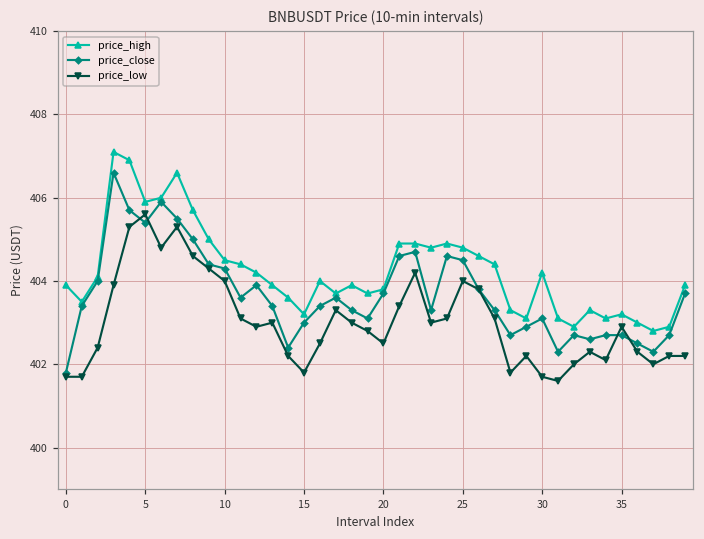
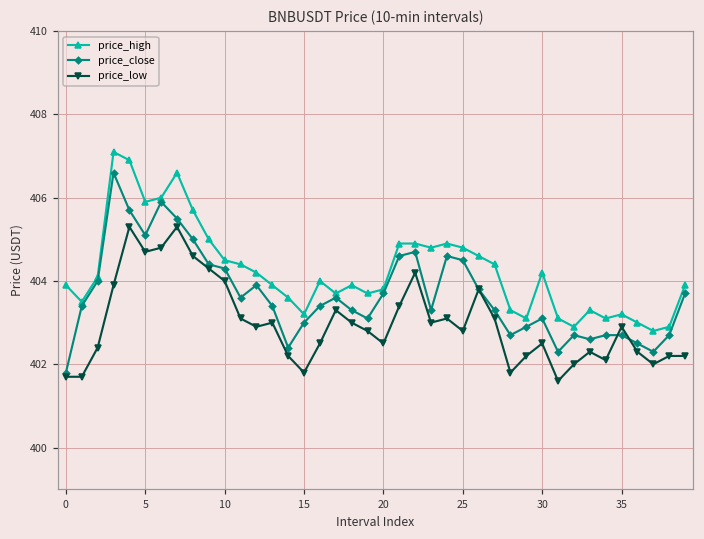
  {
    "price_high": {
      "0": 403.9,
      "5": 405.9,
      "10": 404.5,
      "15": 403.2,
      "20": 403.8,
      "25": 404.8,
      "30": 404.2,
      "35": 403.2
    },
    "price_close": {
      "0": 401.8,
-     "5": 405.4,
+     "5": 405.1,
      "10": 404.3,
      "15": 403.0,
      "20": 403.7,
      "25": 404.5,
      "30": 403.1,
      "35": 402.7
    },
    "price_low": {
      "0": 401.7,
-     "5": 405.6,
+     "5": 404.7,
      "10": 404.0,
      "15": 401.8,
      "20": 402.5,
-     "25": 404.0,
-     "30": 401.7,
+     "25": 402.8,
+     "30": 402.5,
      "35": 402.9
    }
  }
